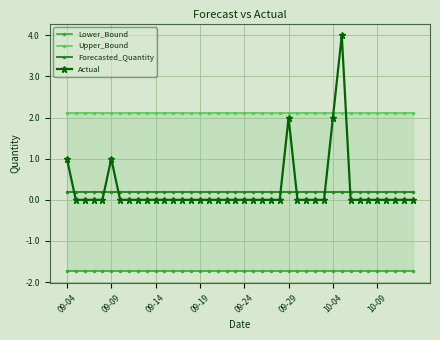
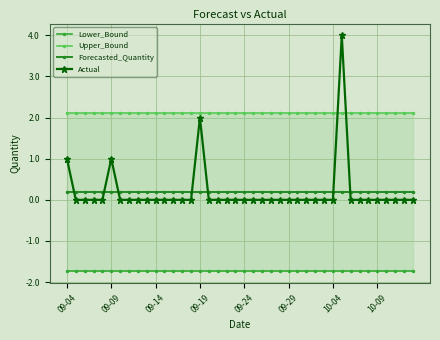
  {
    "Actual": {
      "09-04": 1,
      "09-09": 1,
      "09-14": 0,
-     "09-19": 0,
+     "09-19": 2,
      "09-24": 0,
-     "09-29": 2,
-     "10-04": 2,
+     "09-29": 0,
+     "10-04": 0,
      "10-09": 0
    }
  }
